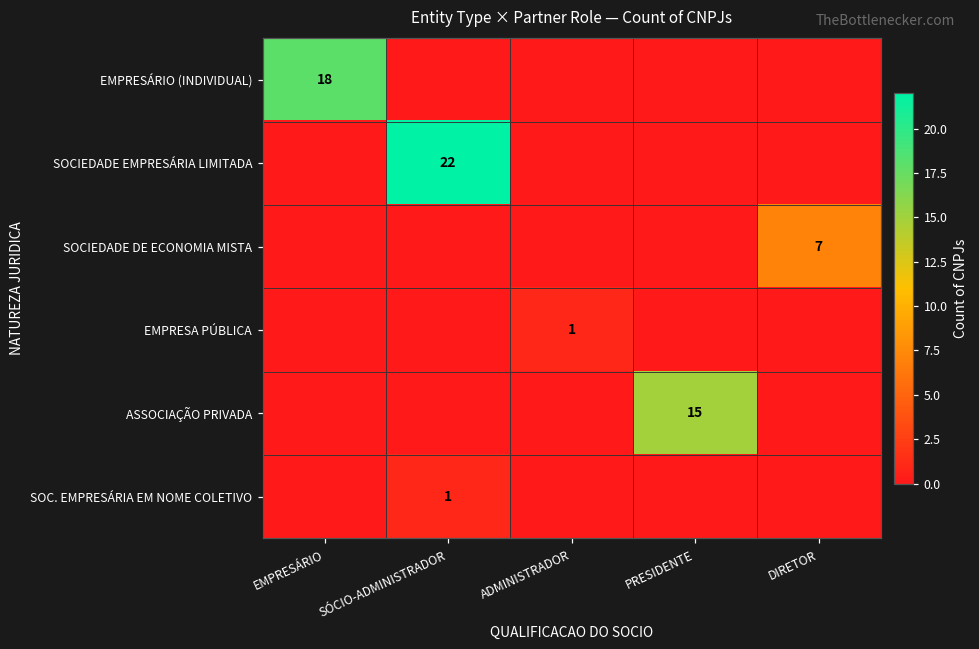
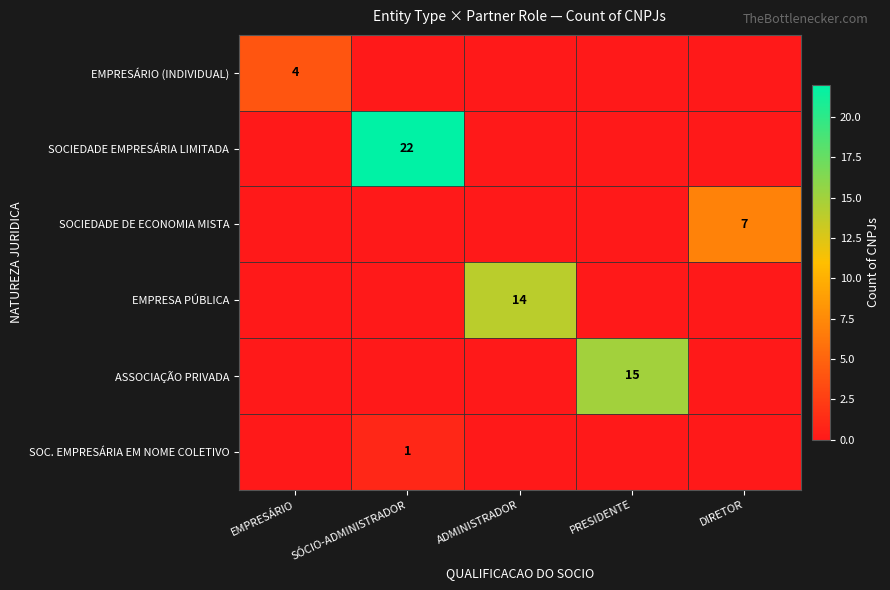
  {
    "EMPRESÁRIO (INDIVIDUAL)": {
-     "EMPRESÁRIO": 18
+     "EMPRESÁRIO": 4
    },
    "SOCIEDADE EMPRESÁRIA LIMITADA": {
      "SÓCIO-ADMINISTRADOR": 22
    },
    "SOCIEDADE DE ECONOMIA MISTA": {
      "DIRETOR": 7
    },
    "EMPRESA PÚBLICA": {
-     "ADMINISTRADOR": 1
+     "ADMINISTRADOR": 14
    },
    "ASSOCIAÇÃO PRIVADA": {
      "PRESIDENTE": 15
    },
    "SOC. EMPRESÁRIA EM NOME COLETIVO": {
      "SÓCIO-ADMINISTRADOR": 1
    }
  }
